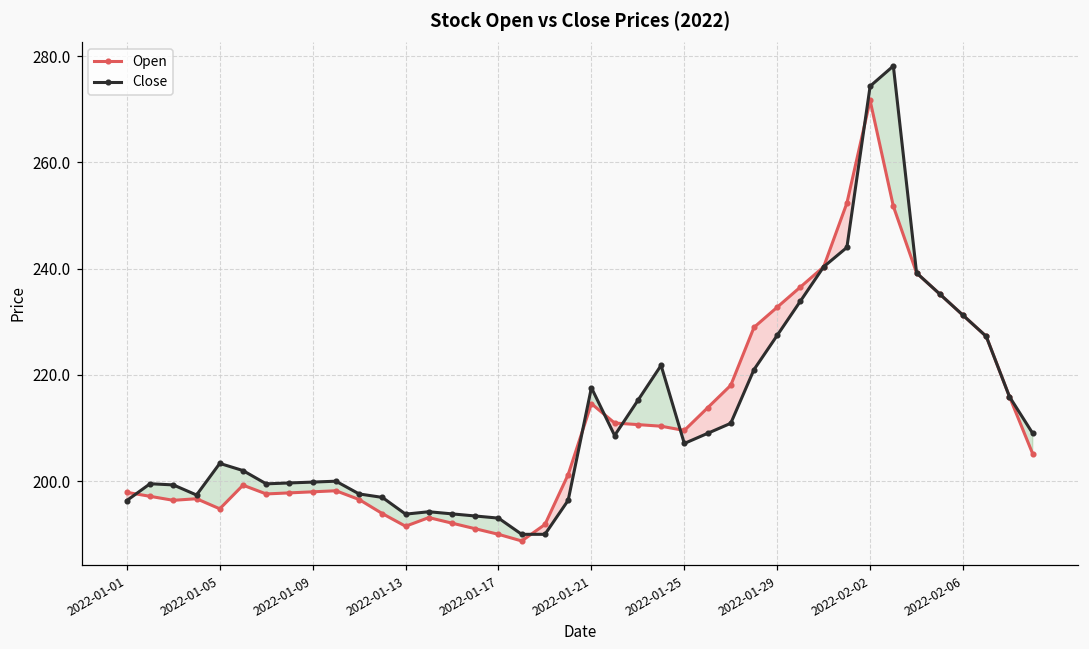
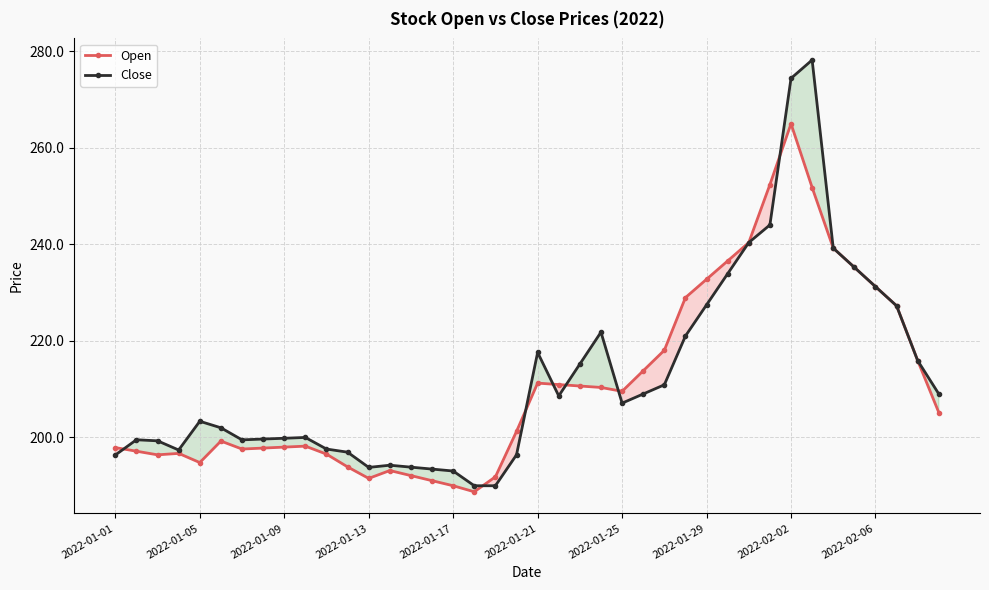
  {
    "Open": {
      "2022-01-01": 198,
      "2022-01-05": 195,
      "2022-01-09": 198,
      "2022-01-13": 192,
      "2022-01-17": 190,
-     "2022-01-21": 215,
+     "2022-01-21": 211,
      "2022-01-25": 210,
      "2022-01-29": 233,
-     "2022-02-02": 272
+     "2022-02-02": 265
    },
    "Close": {
      "2022-01-01": 196,
      "2022-01-05": 203,
      "2022-01-09": 200,
      "2022-01-13": 194,
      "2022-01-17": 193,
      "2022-01-21": 218,
      "2022-01-25": 207,
      "2022-01-29": 227,
      "2022-02-02": 274
    }
  }
